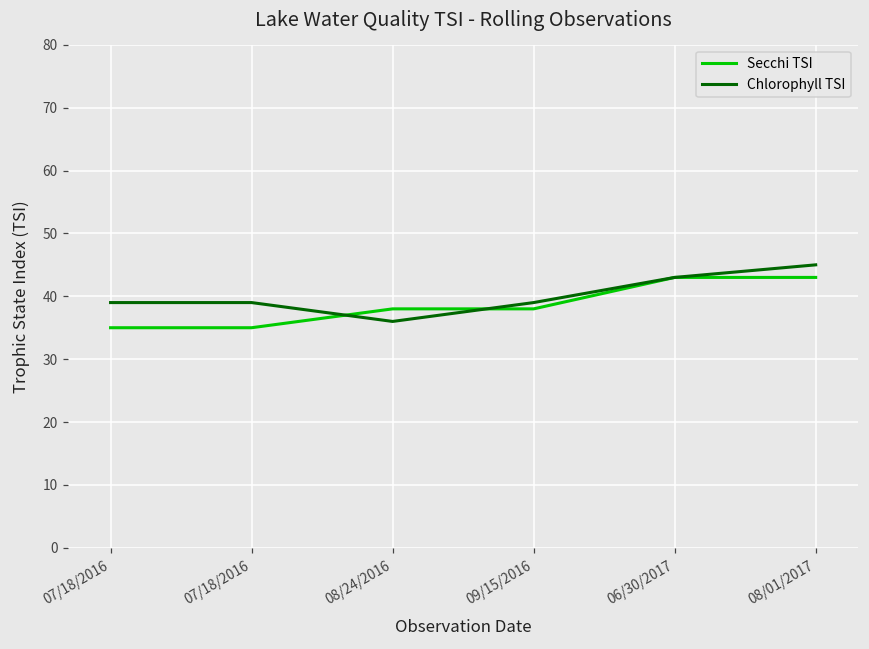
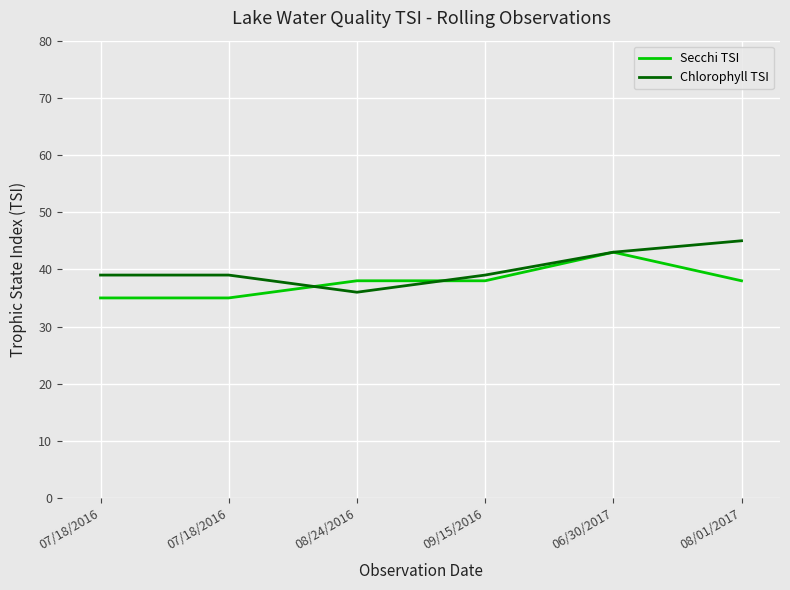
  {
    "Secchi TSI": {
      "08/24/2016": 38,
      "09/15/2016": 38,
-     "08/01/2017": 43
+     "08/01/2017": 38
    },
    "Chlorophyll TSI": {
      "08/24/2016": 36,
      "09/15/2016": 39,
      "08/01/2017": 45
    }
  }
